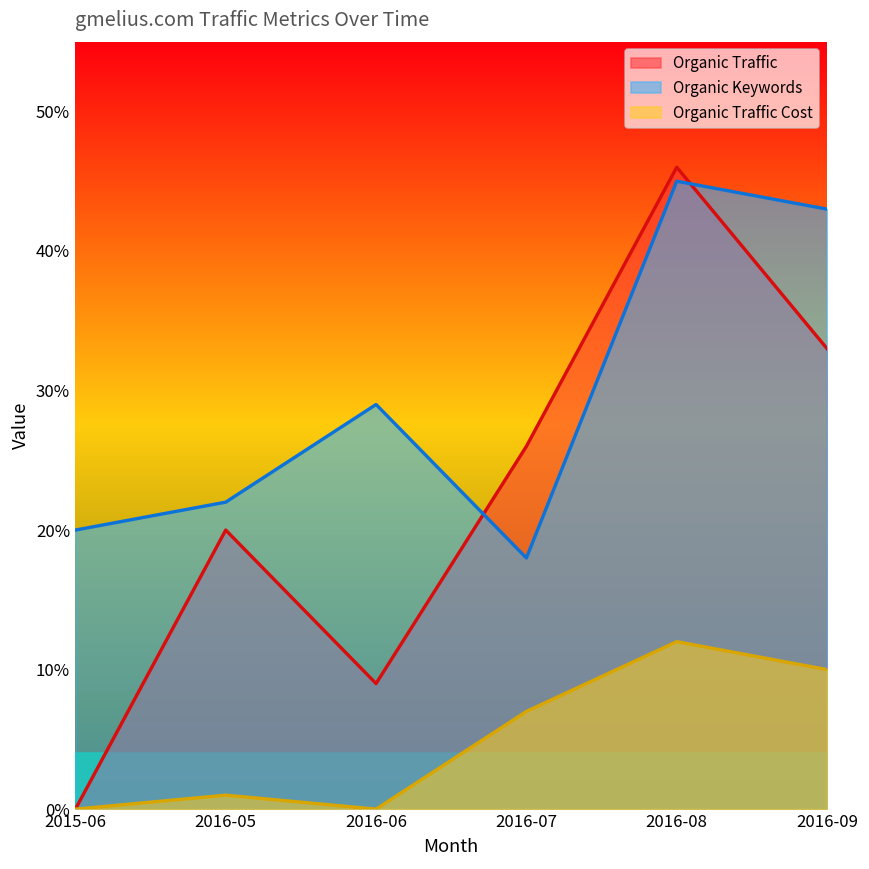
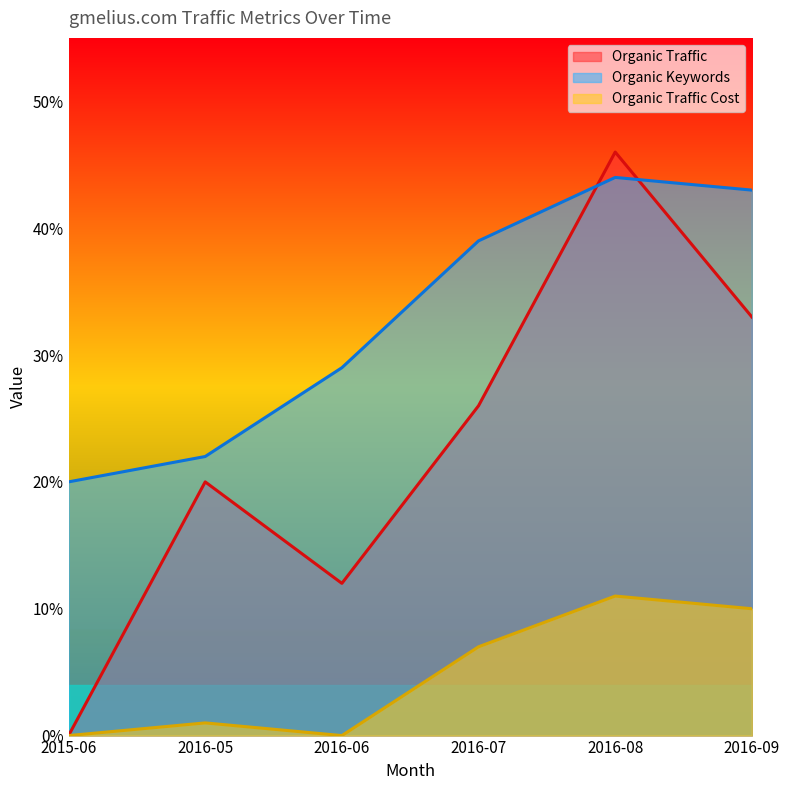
  {
    "Organic Traffic": {
      "2016-05": "20%",
-     "2016-06": "9%",
+     "2016-06": "12%",
      "2016-07": "26%",
      "2016-08": "46%",
      "2016-09": "33%"
    },
    "Organic Keywords": {
      "2015-06": "20%",
      "2016-05": "22%",
      "2016-06": "29%",
-     "2016-07": "18%",
-     "2016-08": "45%",
+     "2016-07": "39%",
+     "2016-08": "44%",
      "2016-09": "43%"
    },
    "Organic Traffic Cost": {
      "2016-07": "7%",
-     "2016-08": "12%",
+     "2016-08": "11%",
      "2016-09": "10%"
    }
  }
